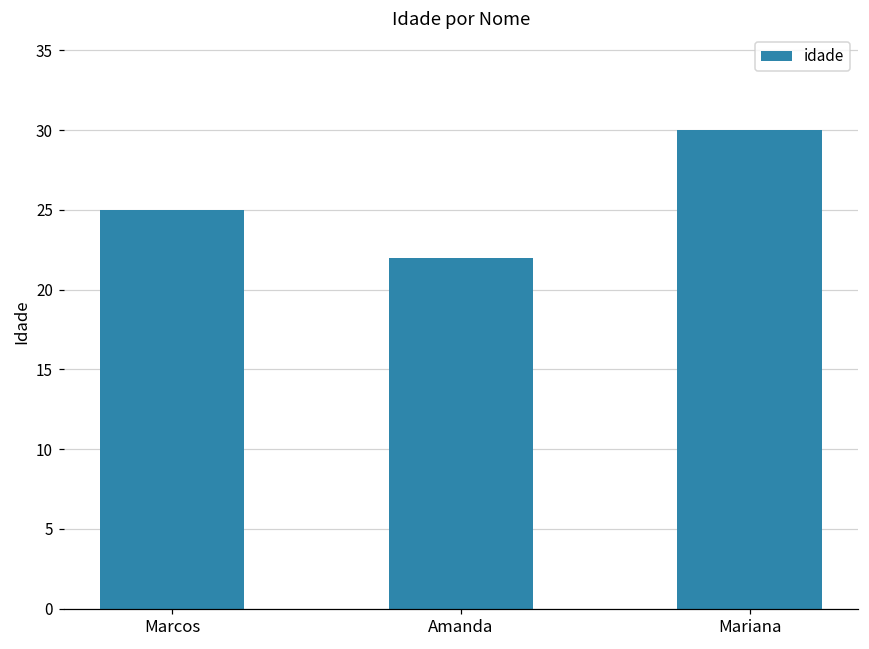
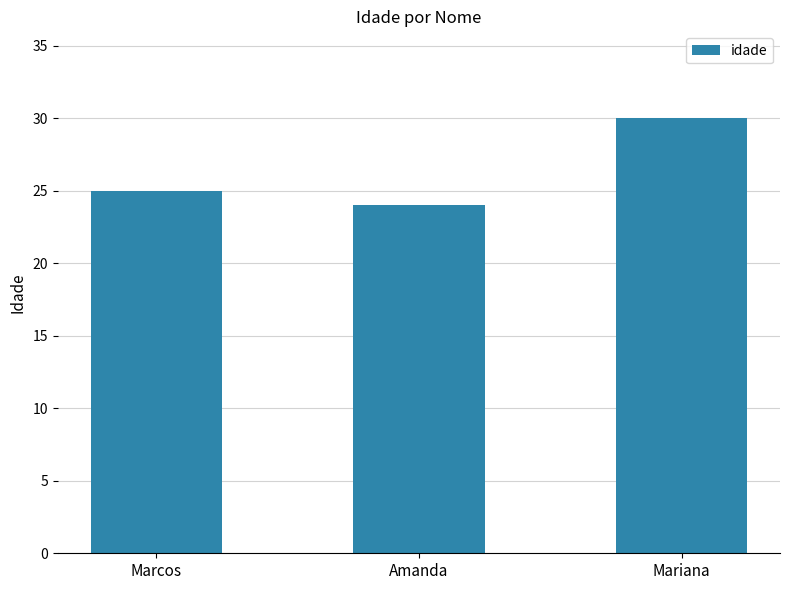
  {
    "Marcos": 25,
-   "Amanda": 22,
+   "Amanda": 24,
    "Mariana": 30
  }
